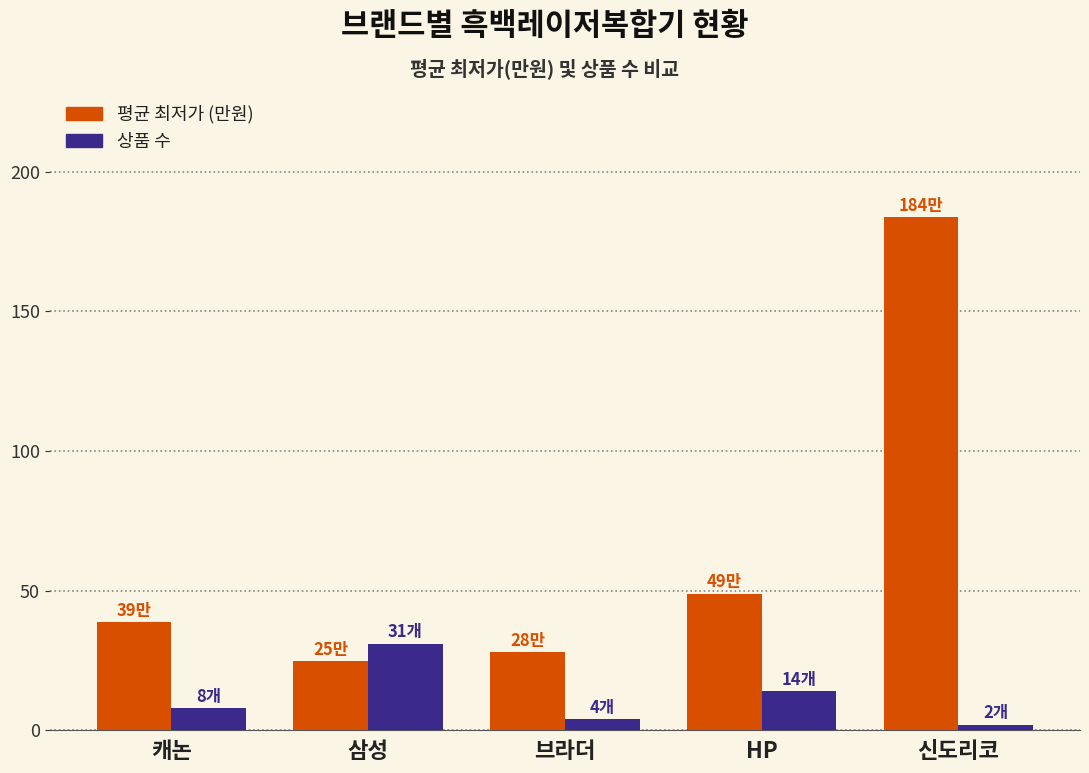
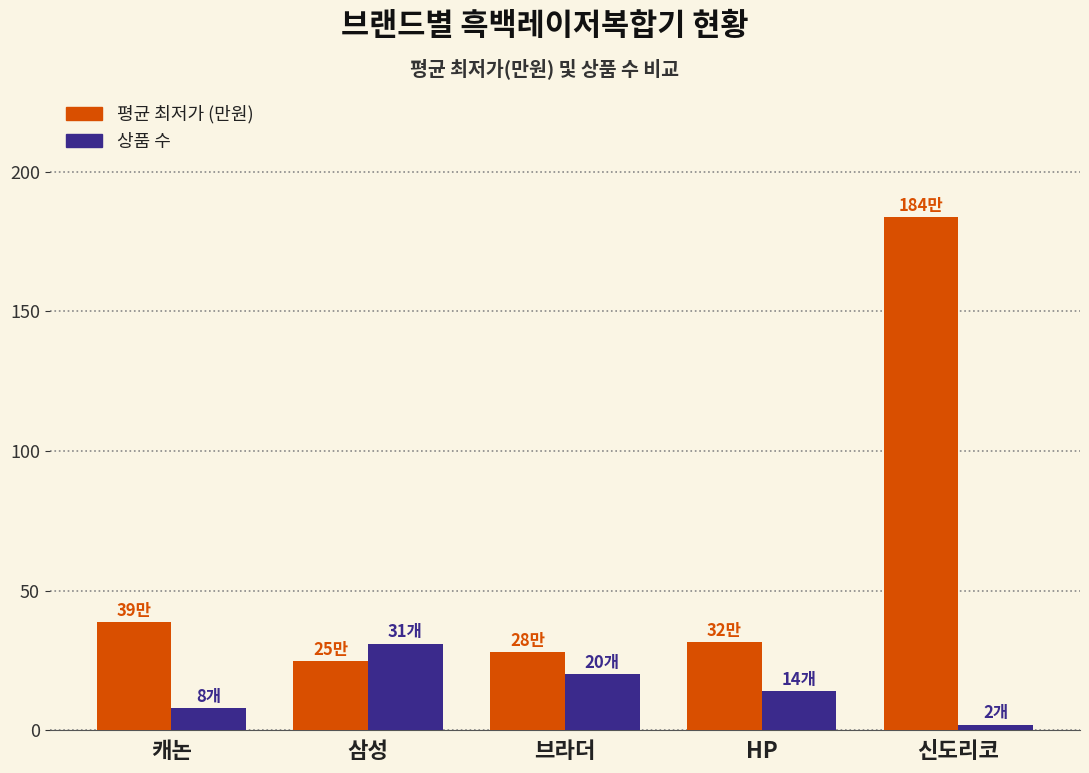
  {
    "평균 최저가 (만원)": {
      "캐논": "39만",
      "삼성": "25만",
      "브라더": "28만",
-     "HP": "49만",
+     "HP": "32만",
      "신도리코": "184만"
    },
    "상품 수": {
      "캐논": "8개",
      "삼성": "31개",
-     "브라더": "4개",
+     "브라더": "20개",
      "HP": "14개",
      "신도리코": "2개"
    }
  }
